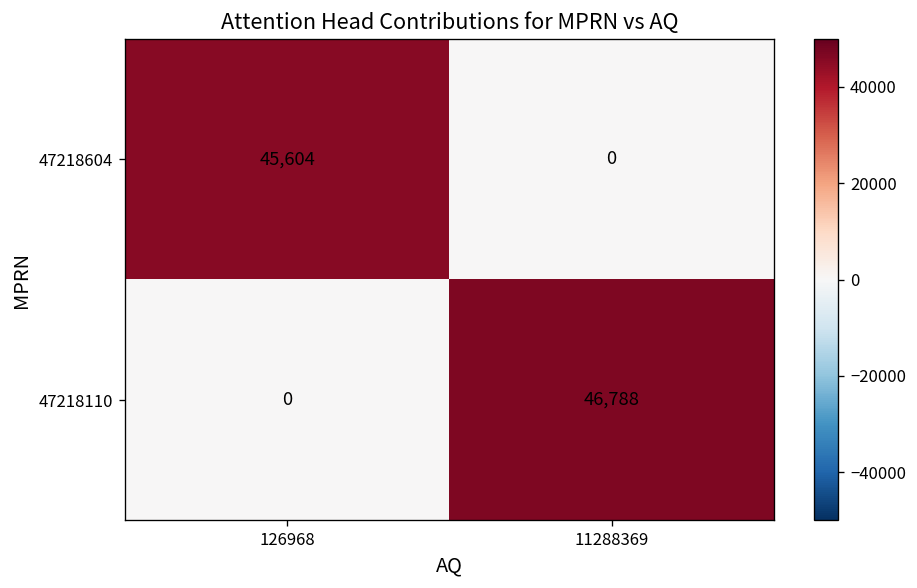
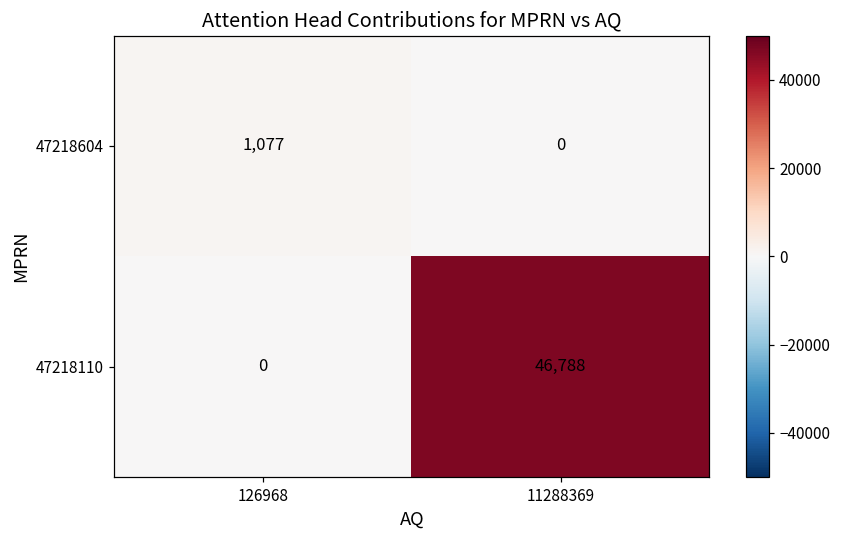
  {
    "47218604": {
-     "126968": "45,604",
+     "126968": "1,077",
      "11288369": "0"
    },
    "47218110": {
      "126968": "0",
      "11288369": "46,788"
    }
  }
